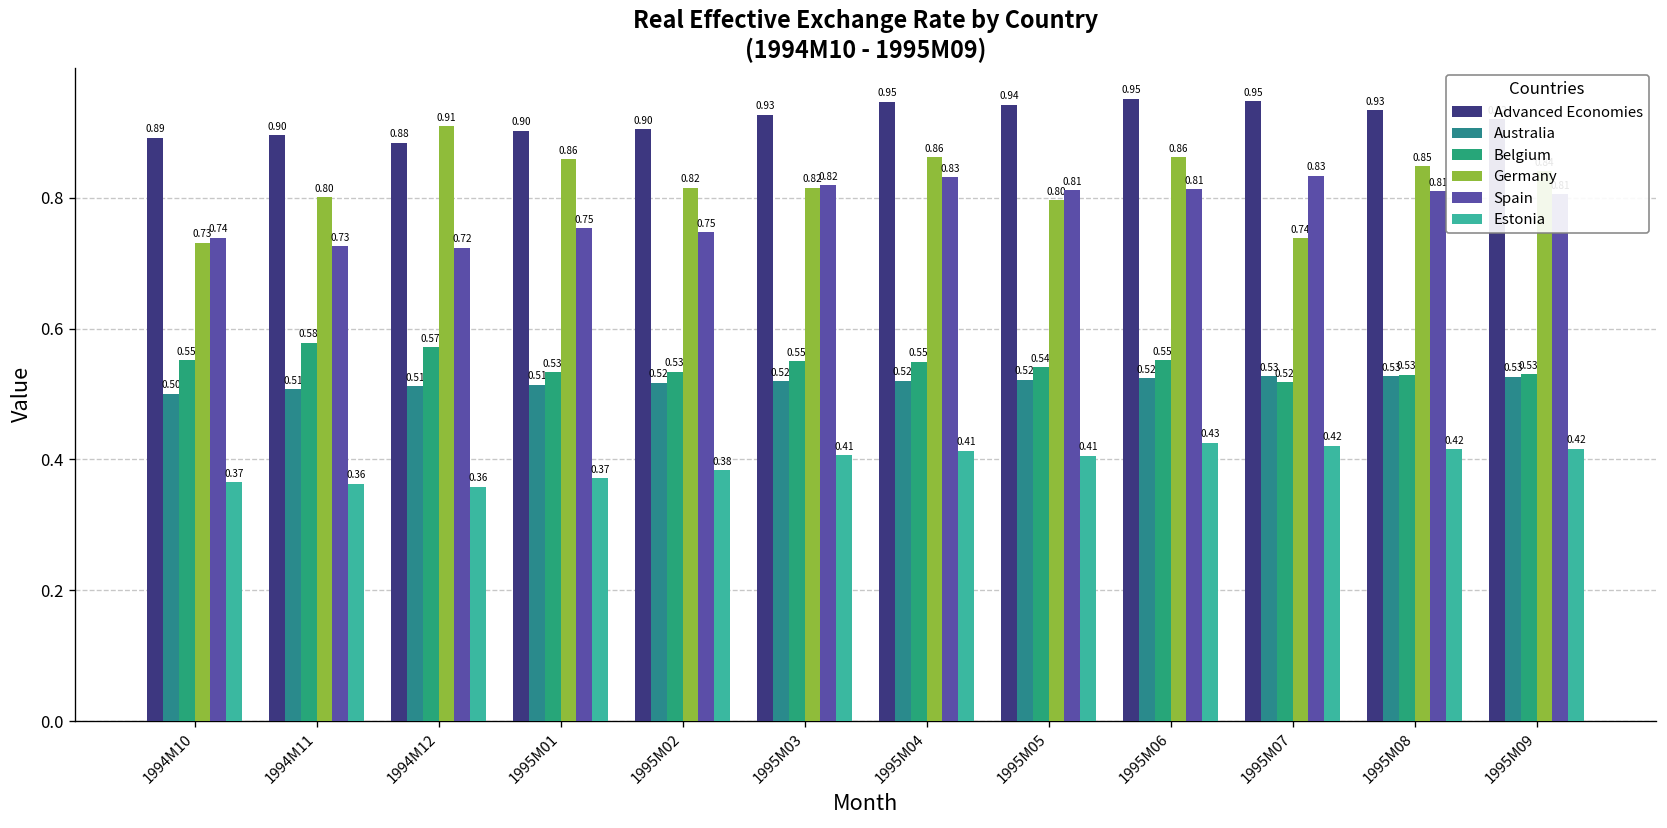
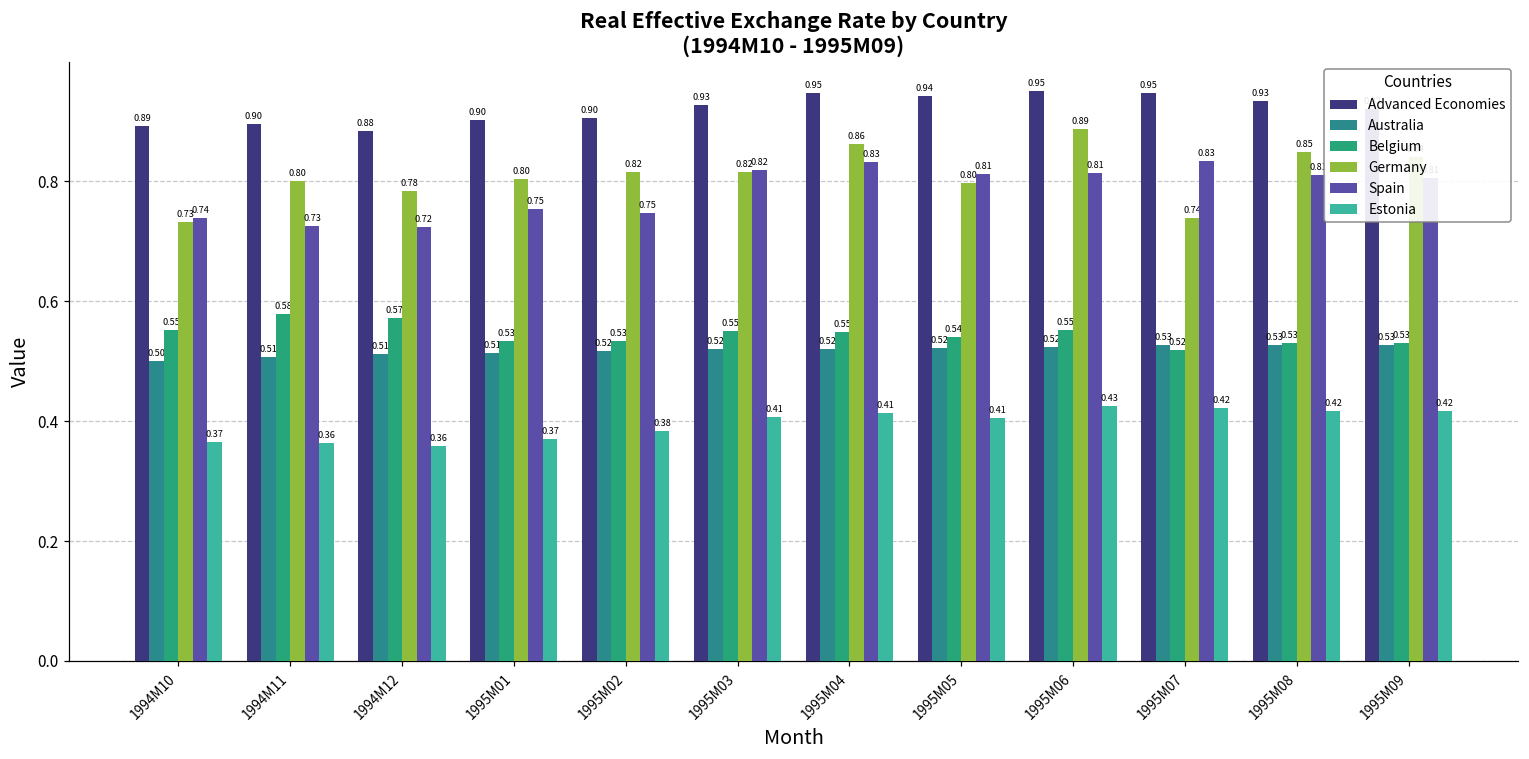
  {
    "Germany": {
      "1994M10": 0.73,
      "1994M11": 0.80,
-     "1994M12": 0.91,
-     "1995M01": 0.86,
+     "1994M12": 0.78,
+     "1995M01": 0.80,
      "1995M02": 0.82,
      "1995M03": 0.82,
      "1995M04": 0.86,
      "1995M05": 0.80,
-     "1995M06": 0.86,
+     "1995M06": 0.89,
      "1995M07": 0.74,
      "1995M08": 0.85
    }
  }
